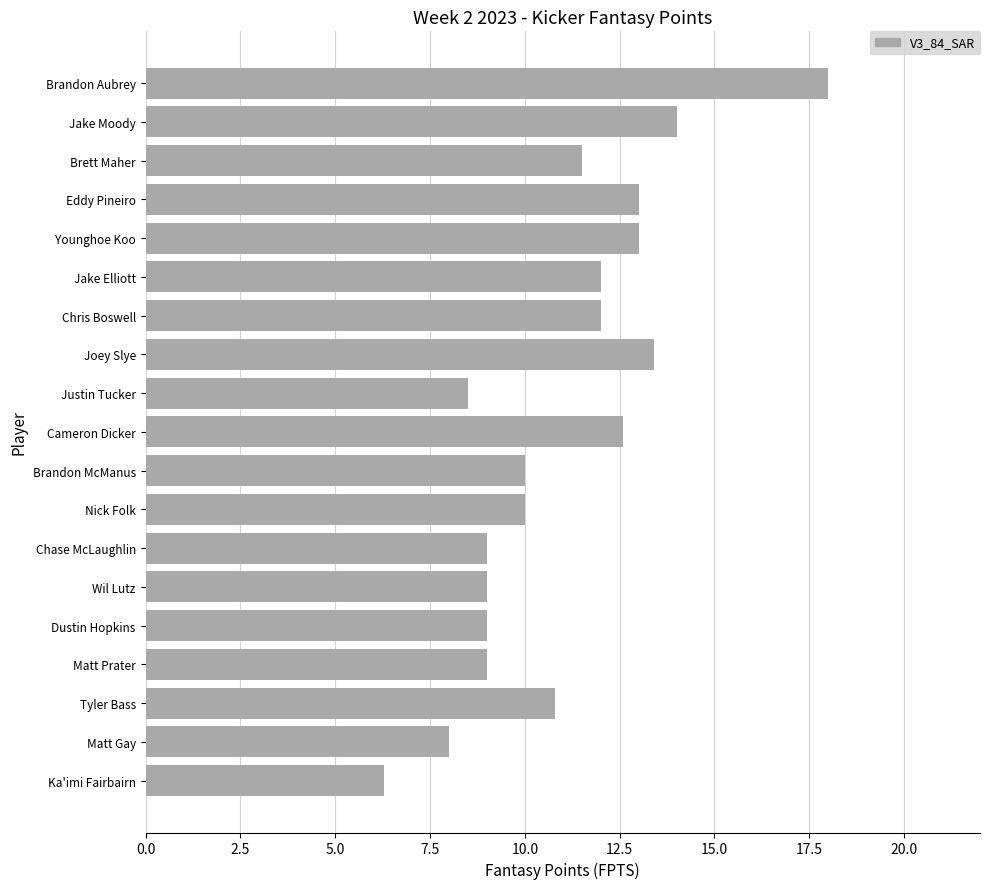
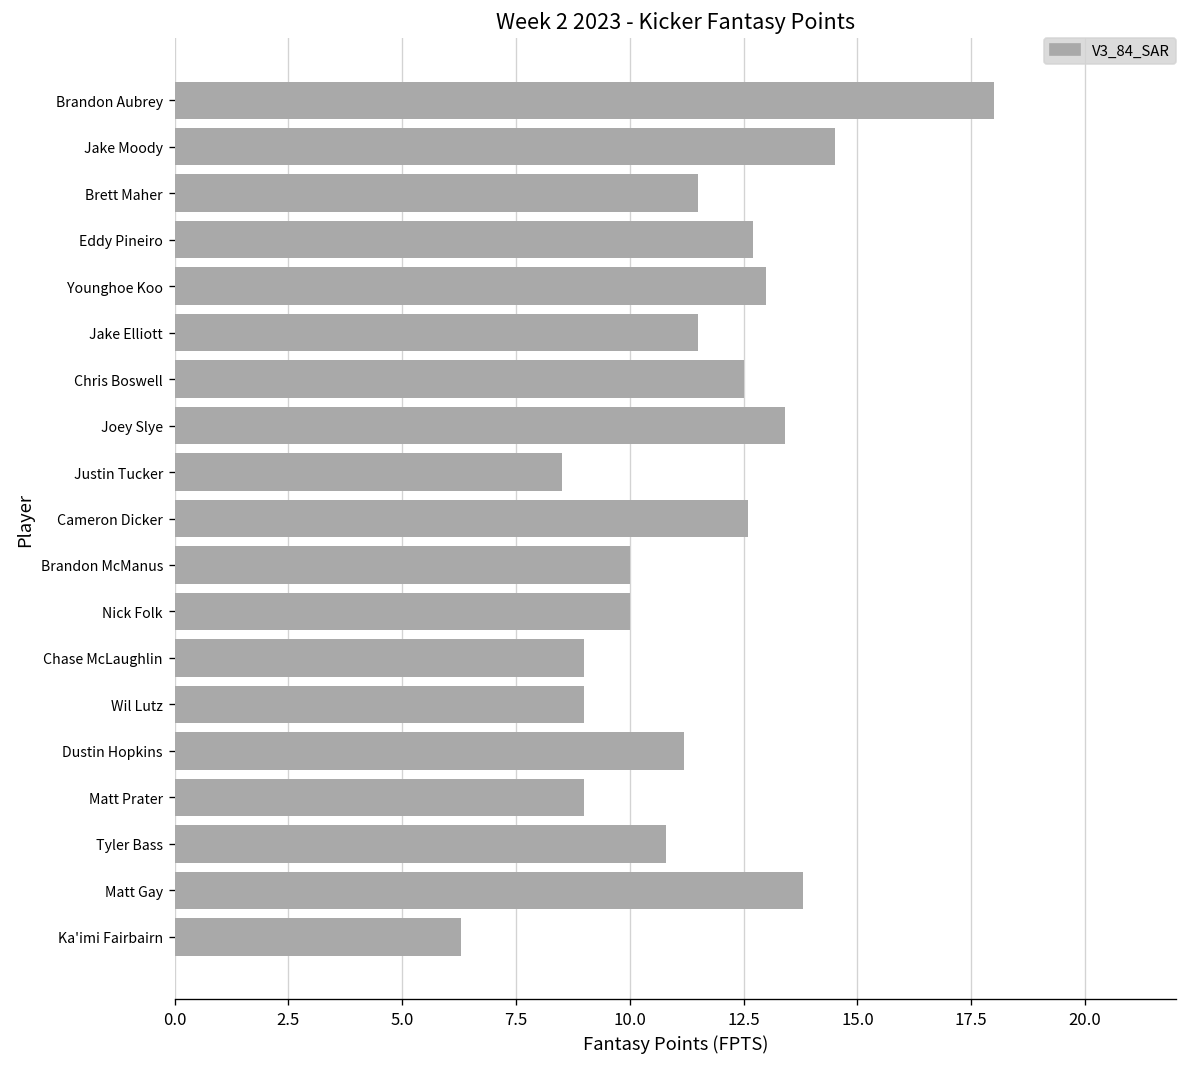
  {
    "Brandon Aubrey": 18.0,
-   "Jake Moody": 14.0,
+   "Jake Moody": 14.5,
    "Brett Maher": 11.5,
-   "Eddy Pineiro": 13.0,
+   "Eddy Pineiro": 12.7,
    "Younghoe Koo": 13.0,
-   "Jake Elliott": 12.0,
-   "Chris Boswell": 12.0,
+   "Jake Elliott": 11.5,
+   "Chris Boswell": 12.5,
    "Joey Slye": 13.4,
    "Justin Tucker": 8.5,
    "Cameron Dicker": 12.6,
    "Brandon McManus": 10.0,
    "Nick Folk": 10.0,
    "Chase McLaughlin": 9.0,
    "Wil Lutz": 9.0,
-   "Dustin Hopkins": 9.0,
+   "Dustin Hopkins": 11.2,
    "Matt Prater": 9.0,
    "Tyler Bass": 10.8,
-   "Matt Gay": 8.0,
+   "Matt Gay": 13.8,
    "Ka'imi Fairbairn": 6.3
  }
